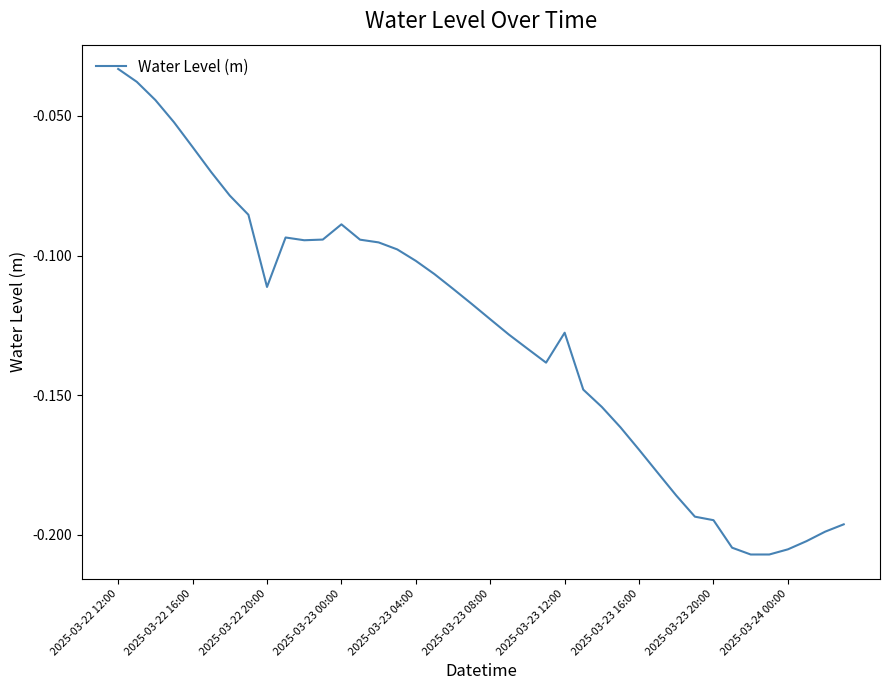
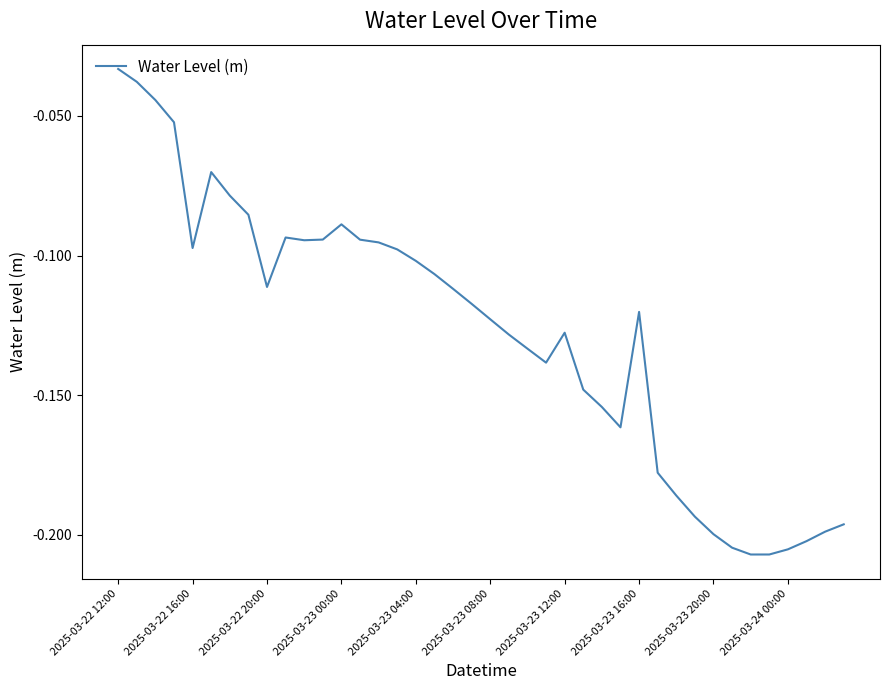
  {
    "2025-03-22 12:00": -0.033,
-   "2025-03-22 16:00": -0.061,
+   "2025-03-22 16:00": -0.097,
    "2025-03-22 20:00": -0.111,
    "2025-03-23 00:00": -0.089,
    "2025-03-23 04:00": -0.102,
    "2025-03-23 08:00": -0.123,
    "2025-03-23 12:00": -0.128,
-   "2025-03-23 16:00": -0.170,
-   "2025-03-23 20:00": -0.195,
+   "2025-03-23 16:00": -0.120,
+   "2025-03-23 20:00": -0.200,
    "2025-03-24 00:00": -0.205
  }
